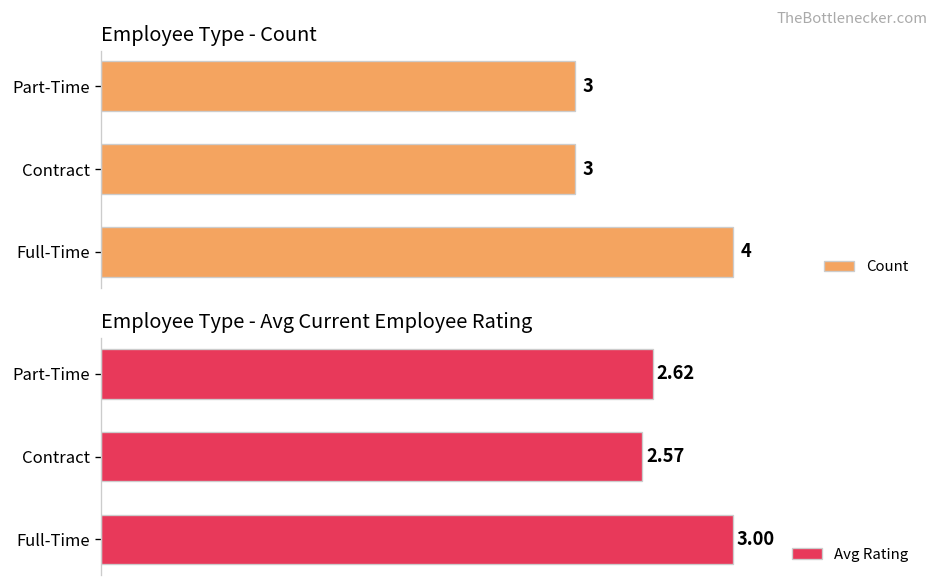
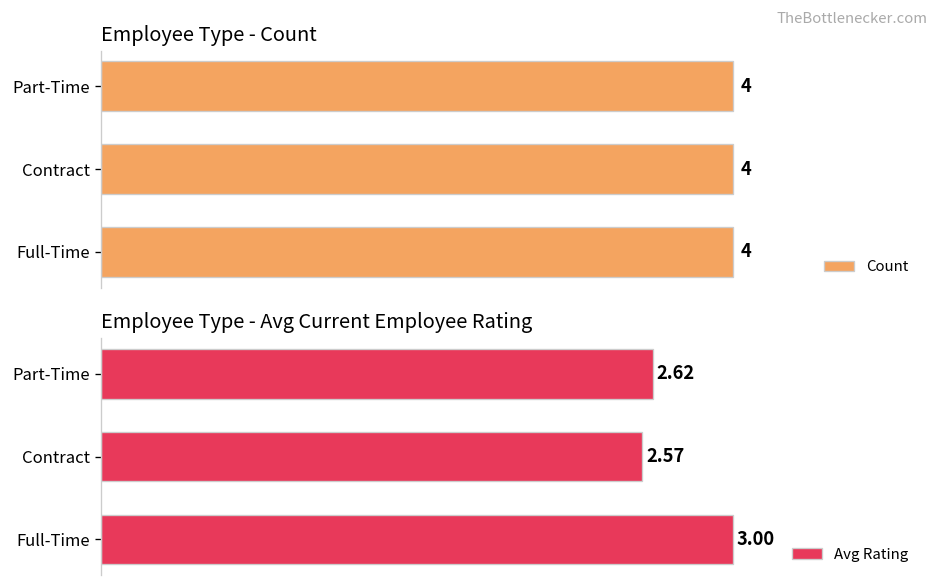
  {
    "Employee Type - Count": {
-     "Part-Time": 3,
-     "Contract": 3,
+     "Part-Time": 4,
+     "Contract": 4,
      "Full-Time": 4
    },
    "Employee Type - Avg Current Employee Rating": {
      "Part-Time": 2.62,
      "Contract": 2.57,
      "Full-Time": 3.00
    }
  }
